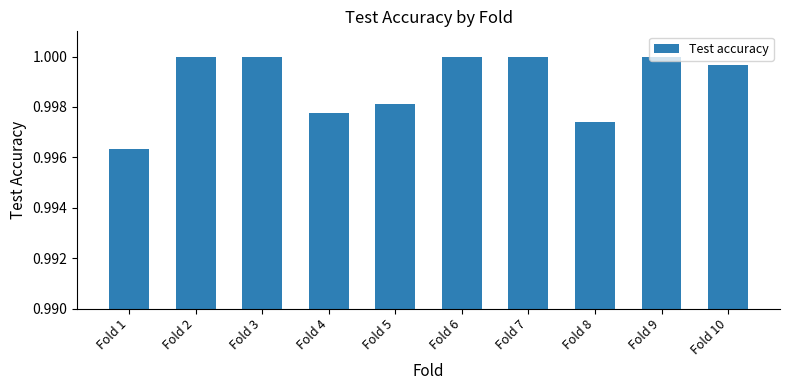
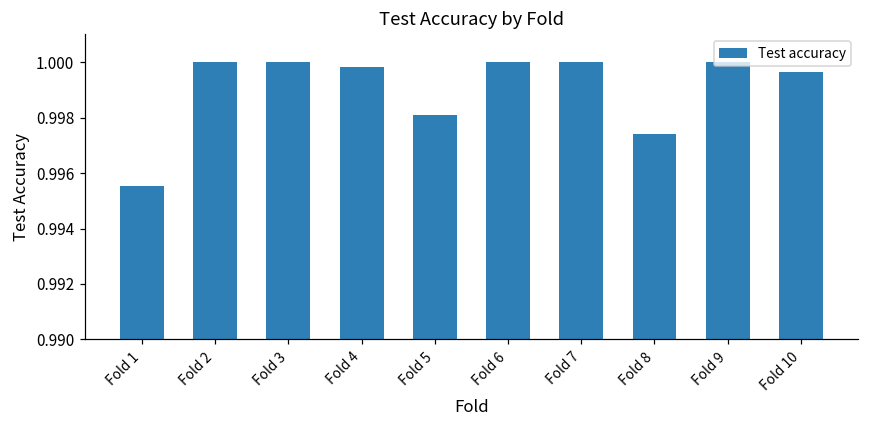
  {
-   "Fold 1": 0.9963,
+   "Fold 1": 0.9955,
    "Fold 2": 1.0000,
    "Fold 3": 1.0000,
-   "Fold 4": 0.9978,
+   "Fold 4": 0.9998,
    "Fold 5": 0.9981,
    "Fold 6": 1.0000,
    "Fold 7": 1.0000,
    "Fold 8": 0.9974,
    "Fold 10": 0.9996
  }
